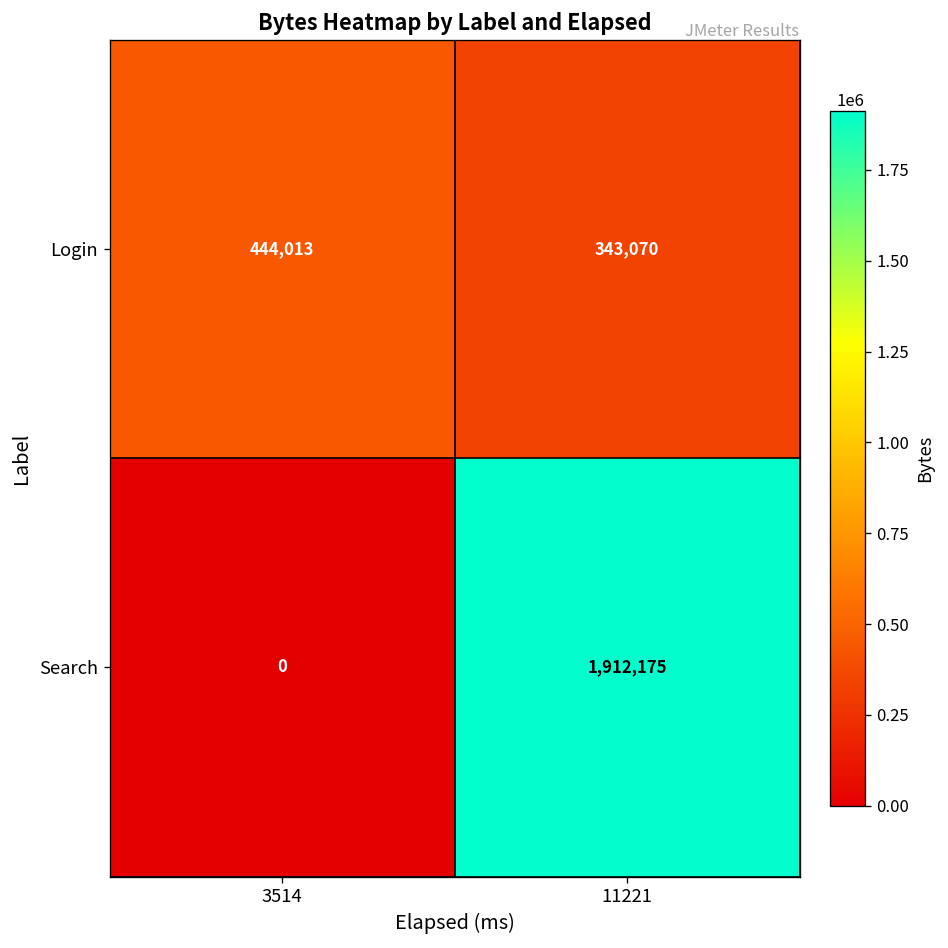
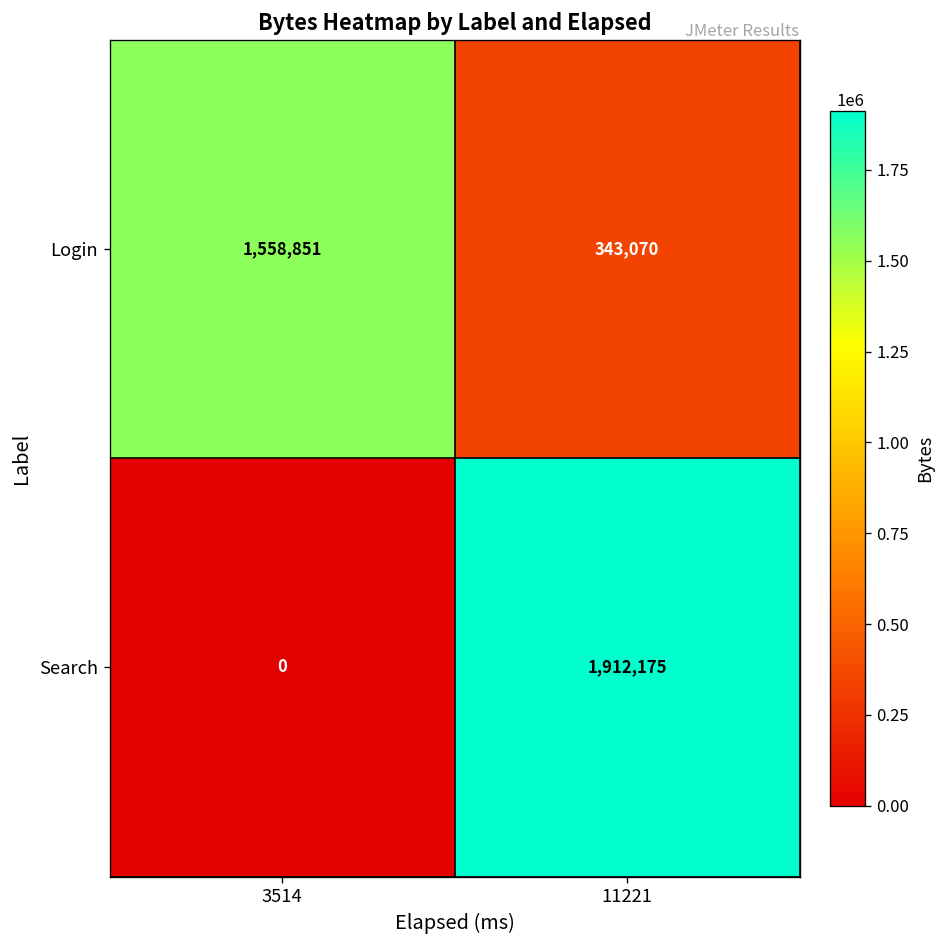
  {
    "Login": {
-     "3514": "444,013",
+     "3514": "1,558,851",
      "11221": "343,070"
    },
    "Search": {
      "3514": "0",
      "11221": "1,912,175"
    }
  }
